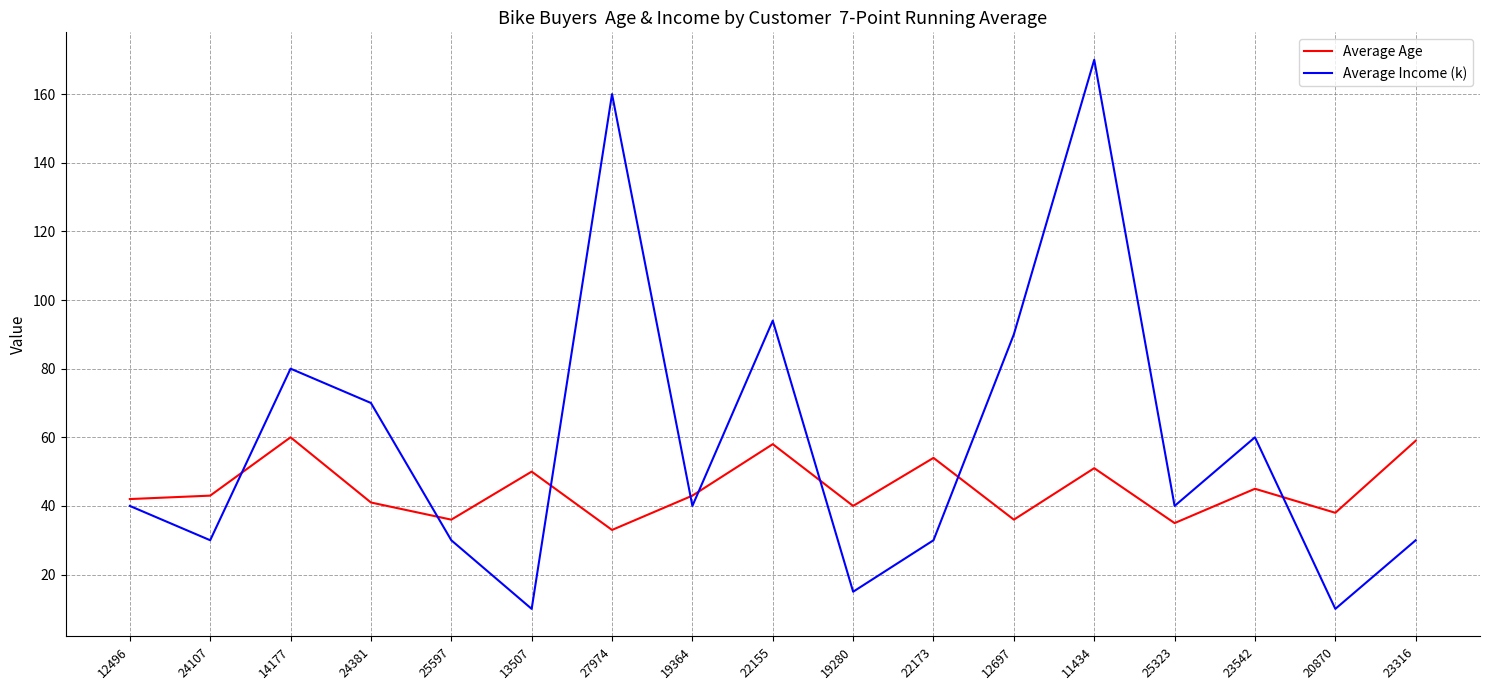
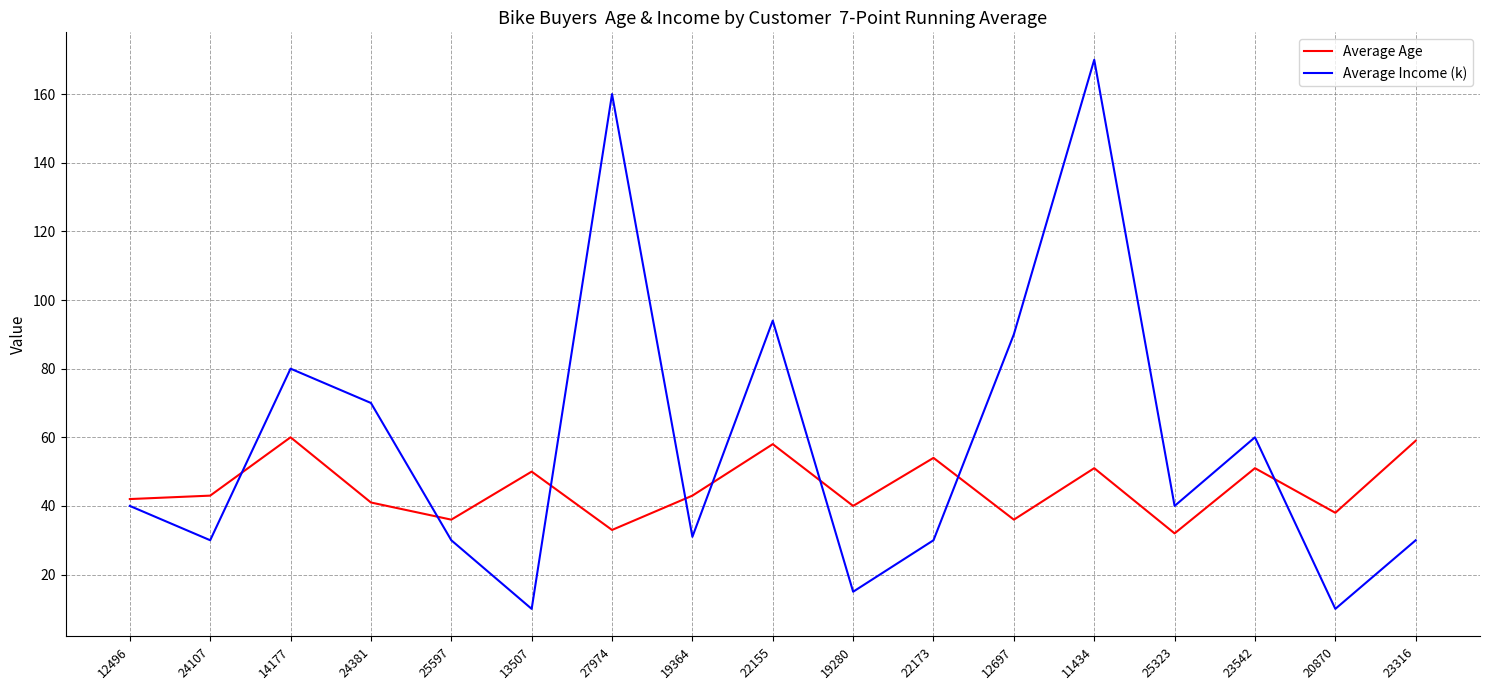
  {
    "Average Age": {
      "12496": 42,
      "24107": 43,
      "14177": 60,
      "24381": 41,
      "25597": 36,
      "13507": 50,
      "27974": 33,
      "19364": 43,
      "22155": 58,
      "19280": 40,
      "22173": 54,
      "12697": 36,
      "11434": 51,
-     "25323": 35,
-     "23542": 45,
+     "25323": 32,
+     "23542": 51,
      "20870": 38,
      "23316": 59
    },
    "Average Income (k)": {
      "12496": 40,
      "24107": 30,
      "14177": 80,
      "24381": 70,
      "25597": 30,
      "13507": 10,
      "27974": 160,
-     "19364": 40,
+     "19364": 31,
      "22155": 94,
      "19280": 15,
      "22173": 30,
      "12697": 90,
      "11434": 170,
      "25323": 40,
      "23542": 60,
      "20870": 10,
      "23316": 30
    }
  }
